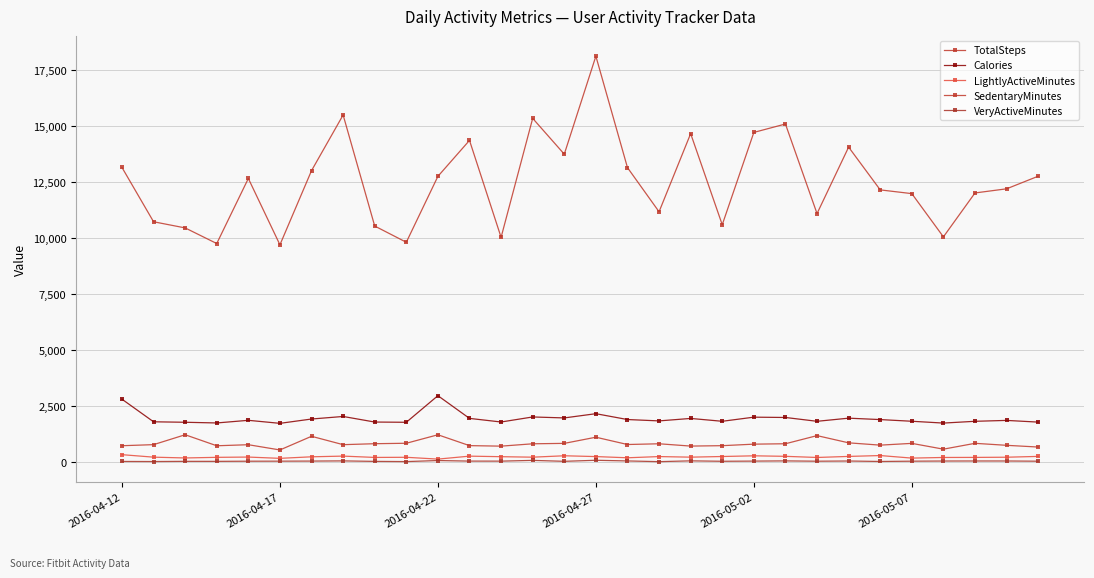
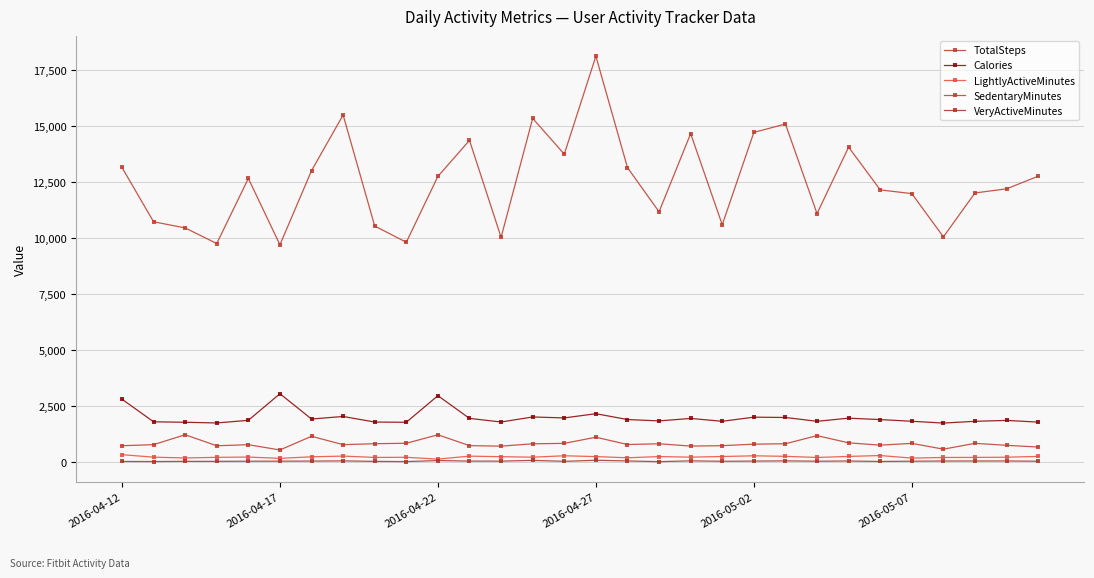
  {
    "Calories": {
      "2016-04-12": "2,800",
-     "2016-04-17": "1,700",
+     "2016-04-17": "3,100",
      "2016-04-22": "3,000",
      "2016-04-27": "2,200",
      "2016-05-02": "2,000",
      "2016-05-07": "1,800"
    }
  }
